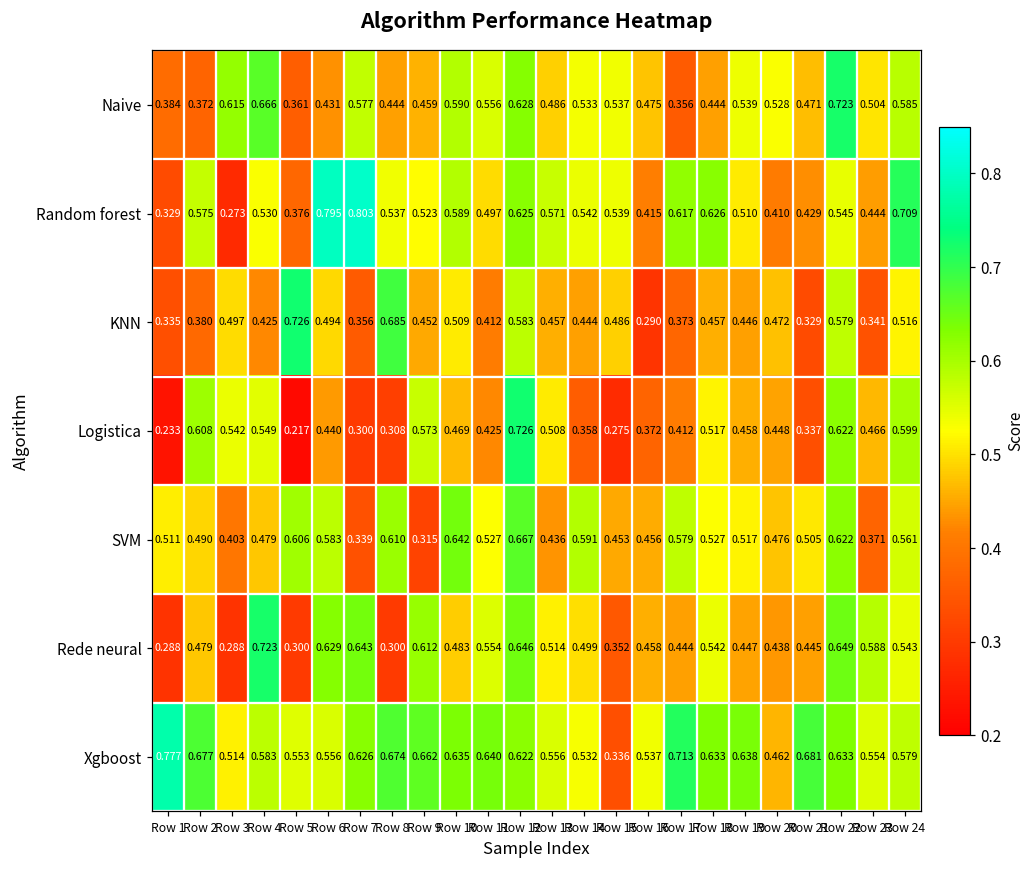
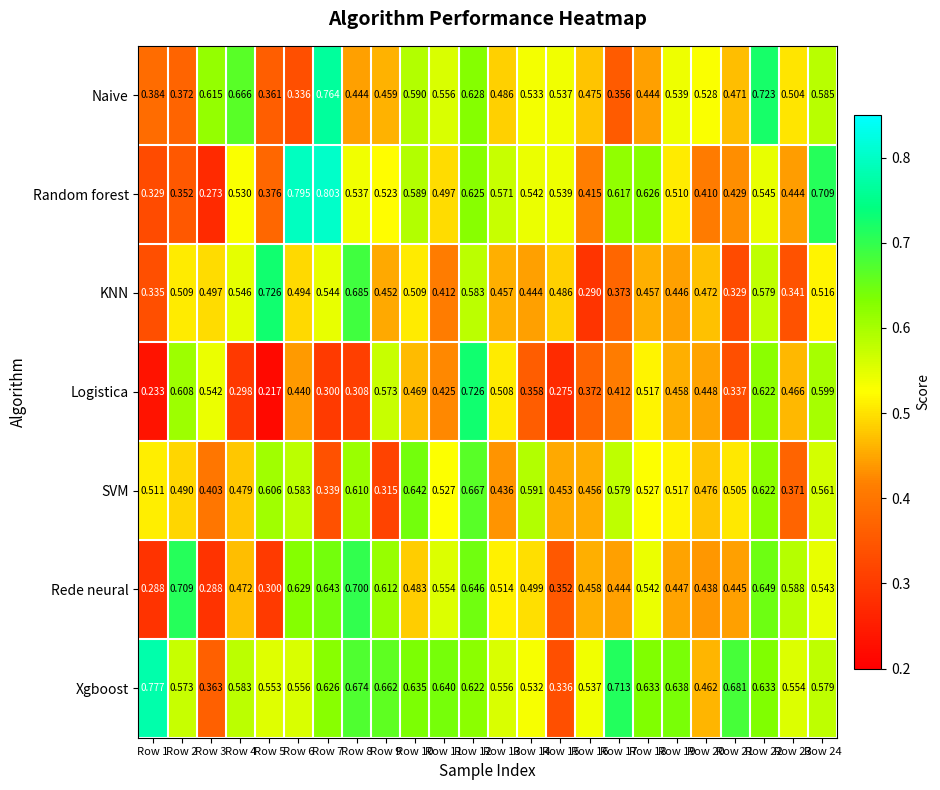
  {
    "Naive": {
      "Row 1": 0.384,
      "Row 2": 0.372,
      "Row 3": 0.615,
      "Row 4": 0.666,
      "Row 5": 0.361,
-     "Row 6": 0.431,
-     "Row 7": 0.577,
+     "Row 6": 0.336,
+     "Row 7": 0.764,
      "Row 8": 0.444
    },
    "Random forest": {
      "Row 1": 0.329,
-     "Row 2": 0.575,
+     "Row 2": 0.352,
      "Row 3": 0.273,
      "Row 4": 0.530,
      "Row 5": 0.376,
      "Row 6": 0.795,
      "Row 7": 0.803,
      "Row 8": 0.537
    },
    "KNN": {
      "Row 1": 0.335,
-     "Row 2": 0.380,
+     "Row 2": 0.509,
      "Row 3": 0.497,
-     "Row 4": 0.425,
+     "Row 4": 0.546,
      "Row 5": 0.726,
      "Row 6": 0.494,
-     "Row 7": 0.356,
+     "Row 7": 0.544,
      "Row 8": 0.685
    },
    "Logistica": {
      "Row 1": 0.233,
      "Row 2": 0.608,
      "Row 3": 0.542,
-     "Row 4": 0.549,
+     "Row 4": 0.298,
      "Row 5": 0.217,
      "Row 6": 0.440,
      "Row 7": 0.300,
      "Row 8": 0.308
    },
    "SVM": {
      "Row 1": 0.511,
      "Row 2": 0.490,
      "Row 3": 0.403,
      "Row 4": 0.479,
      "Row 5": 0.606,
      "Row 6": 0.583,
      "Row 7": 0.339,
      "Row 8": 0.610
    },
    "Rede neural": {
      "Row 1": 0.288,
-     "Row 2": 0.479,
+     "Row 2": 0.709,
      "Row 3": 0.288,
-     "Row 4": 0.723,
+     "Row 4": 0.472,
      "Row 5": 0.300,
      "Row 6": 0.629,
      "Row 7": 0.643,
-     "Row 8": 0.300
+     "Row 8": 0.700
    },
    "Xgboost": {
      "Row 1": 0.777,
-     "Row 2": 0.677,
-     "Row 3": 0.514,
+     "Row 2": 0.573,
+     "Row 3": 0.363,
      "Row 4": 0.583,
      "Row 5": 0.553,
      "Row 6": 0.556,
      "Row 7": 0.626,
      "Row 8": 0.674
    }
  }
